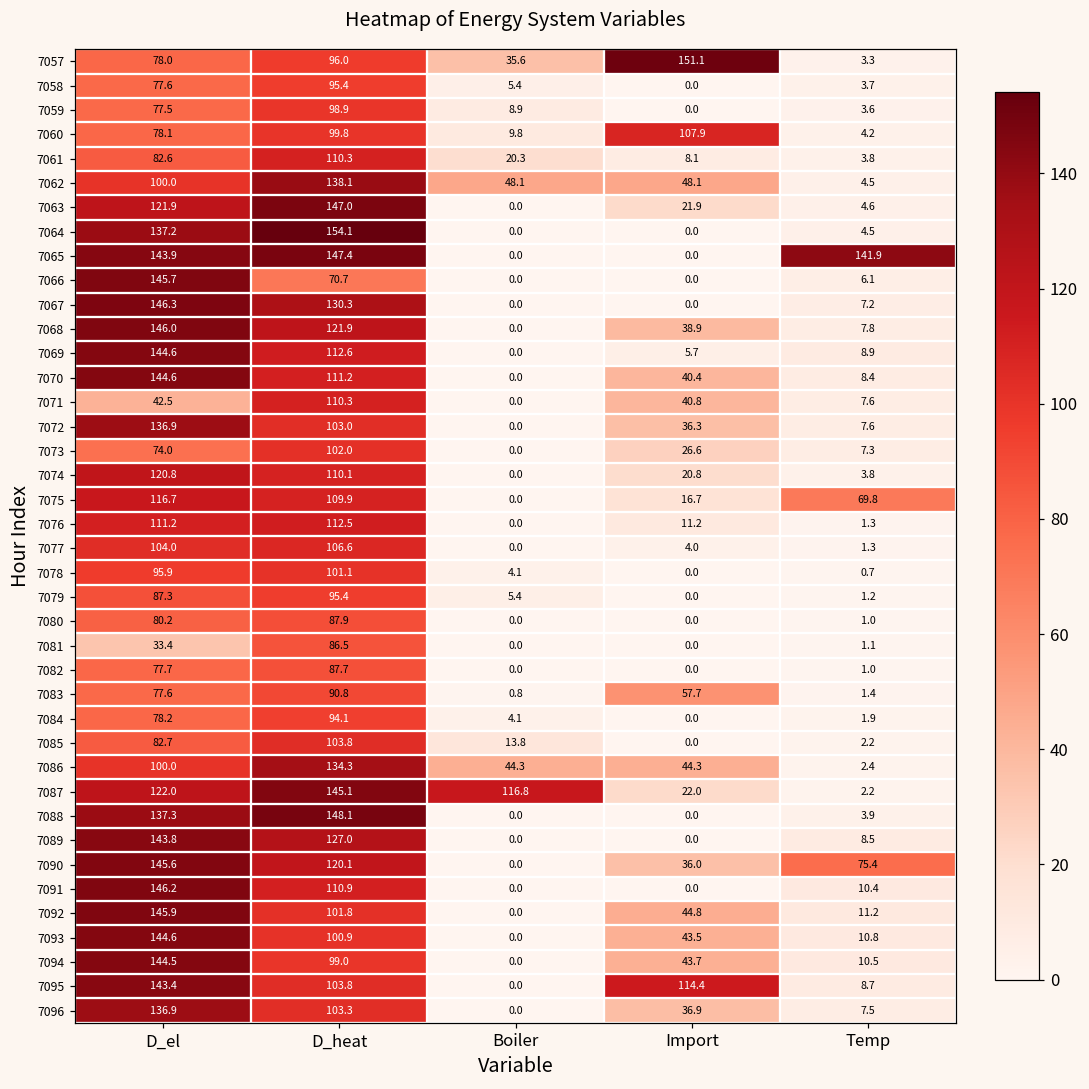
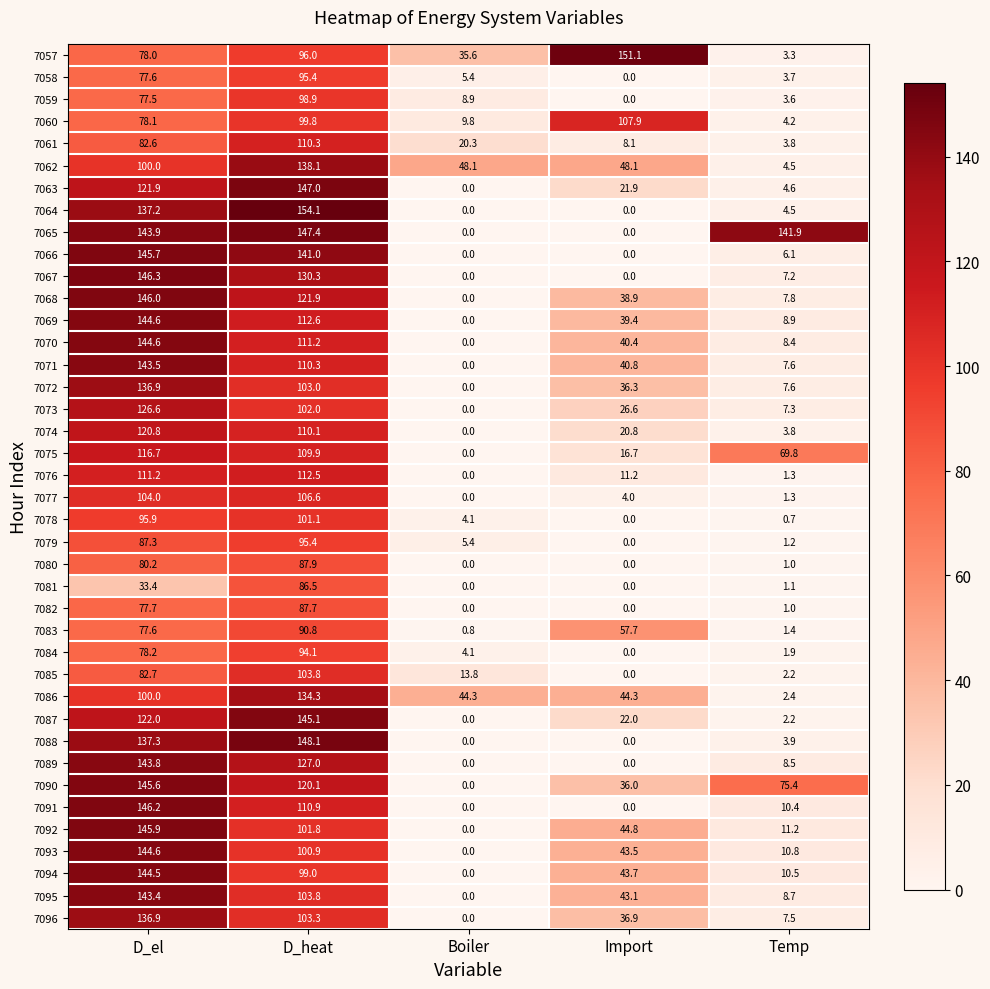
  {
    "7057": {
      "D_el": 78.0,
      "D_heat": 96.0,
      "Boiler": 35.6,
      "Import": 151.1,
      "Temp": 3.3
    },
    "7058": {
      "D_el": 77.6,
      "D_heat": 95.4,
      "Boiler": 5.4,
      "Import": 0.0,
      "Temp": 3.7
    },
    "7059": {
      "D_el": 77.5,
      "D_heat": 98.9,
      "Boiler": 8.9,
      "Import": 0.0,
      "Temp": 3.6
    },
    "7060": {
      "D_el": 78.1,
      "D_heat": 99.8,
      "Boiler": 9.8,
      "Import": 107.9,
      "Temp": 4.2
    },
    "7061": {
      "D_el": 82.6,
      "D_heat": 110.3,
      "Boiler": 20.3,
      "Import": 8.1,
      "Temp": 3.8
    },
    "7062": {
      "D_el": 100.0,
      "D_heat": 138.1,
      "Boiler": 48.1,
      "Import": 48.1,
      "Temp": 4.5
    },
    "7063": {
      "D_el": 121.9,
      "D_heat": 147.0,
      "Boiler": 0.0,
      "Import": 21.9,
      "Temp": 4.6
    },
    "7064": {
      "D_el": 137.2,
      "D_heat": 154.1,
      "Boiler": 0.0,
      "Import": 0.0,
      "Temp": 4.5
    },
    "7065": {
      "D_el": 143.9,
      "D_heat": 147.4,
      "Boiler": 0.0,
      "Import": 0.0,
      "Temp": 141.9
    },
    "7066": {
      "D_el": 145.7,
-     "D_heat": 70.7,
+     "D_heat": 141.0,
      "Boiler": 0.0,
      "Import": 0.0,
      "Temp": 6.1
    },
    "7067": {
      "D_el": 146.3,
      "D_heat": 130.3,
      "Boiler": 0.0,
      "Import": 0.0,
      "Temp": 7.2
    },
    "7068": {
      "D_el": 146.0,
      "D_heat": 121.9,
      "Boiler": 0.0,
      "Import": 38.9,
      "Temp": 7.8
    },
    "7069": {
      "D_el": 144.6,
      "D_heat": 112.6,
      "Boiler": 0.0,
-     "Import": 5.7,
+     "Import": 39.4,
      "Temp": 8.9
    },
    "7070": {
      "D_el": 144.6,
      "D_heat": 111.2,
      "Boiler": 0.0,
      "Import": 40.4,
      "Temp": 8.4
    },
    "7071": {
-     "D_el": 42.5,
+     "D_el": 143.5,
      "D_heat": 110.3,
      "Boiler": 0.0,
      "Import": 40.8,
      "Temp": 7.6
    },
    "7072": {
      "D_el": 136.9,
      "D_heat": 103.0,
      "Boiler": 0.0,
      "Import": 36.3,
      "Temp": 7.6
    },
    "7073": {
-     "D_el": 74.0,
+     "D_el": 126.6,
      "D_heat": 102.0,
      "Boiler": 0.0,
      "Import": 26.6,
      "Temp": 7.3
    },
    "7074": {
      "D_el": 120.8,
      "D_heat": 110.1,
      "Boiler": 0.0,
      "Import": 20.8,
      "Temp": 3.8
    },
    "7075": {
      "D_el": 116.7,
      "D_heat": 109.9,
      "Boiler": 0.0,
      "Import": 16.7,
      "Temp": 69.8
    },
    "7076": {
      "D_el": 111.2,
      "D_heat": 112.5,
      "Boiler": 0.0,
      "Import": 11.2,
      "Temp": 1.3
    },
    "7077": {
      "D_el": 104.0,
      "D_heat": 106.6,
      "Boiler": 0.0,
      "Import": 4.0,
      "Temp": 1.3
    },
    "7078": {
      "D_el": 95.9,
      "D_heat": 101.1,
      "Boiler": 4.1,
      "Import": 0.0,
      "Temp": 0.7
    },
    "7079": {
      "D_el": 87.3,
      "D_heat": 95.4,
      "Boiler": 5.4,
      "Import": 0.0,
      "Temp": 1.2
    },
    "7080": {
      "D_el": 80.2,
      "D_heat": 87.9,
      "Boiler": 0.0,
      "Import": 0.0,
      "Temp": 1.0
    },
    "7081": {
      "D_el": 33.4,
      "D_heat": 86.5,
      "Boiler": 0.0,
      "Import": 0.0,
      "Temp": 1.1
    },
    "7082": {
      "D_el": 77.7,
      "D_heat": 87.7,
      "Boiler": 0.0,
      "Import": 0.0,
      "Temp": 1.0
    },
    "7083": {
      "D_el": 77.6,
      "D_heat": 90.8,
      "Boiler": 0.8,
      "Import": 57.7,
      "Temp": 1.4
    },
    "7084": {
      "D_el": 78.2,
      "D_heat": 94.1,
      "Boiler": 4.1,
      "Import": 0.0,
      "Temp": 1.9
    },
    "7085": {
      "D_el": 82.7,
      "D_heat": 103.8,
      "Boiler": 13.8,
      "Import": 0.0,
      "Temp": 2.2
    },
    "7086": {
      "D_el": 100.0,
      "D_heat": 134.3,
      "Boiler": 44.3,
      "Import": 44.3,
      "Temp": 2.4
    },
    "7087": {
      "D_el": 122.0,
      "D_heat": 145.1,
-     "Boiler": 116.8,
+     "Boiler": 0.0,
      "Import": 22.0,
      "Temp": 2.2
    },
    "7088": {
      "D_el": 137.3,
      "D_heat": 148.1,
      "Boiler": 0.0,
      "Import": 0.0,
      "Temp": 3.9
    },
    "7089": {
      "D_el": 143.8,
      "D_heat": 127.0,
      "Boiler": 0.0,
      "Import": 0.0,
      "Temp": 8.5
    },
    "7090": {
      "D_el": 145.6,
      "D_heat": 120.1,
      "Boiler": 0.0,
      "Import": 36.0,
      "Temp": 75.4
    },
    "7091": {
      "D_el": 146.2,
      "D_heat": 110.9,
      "Boiler": 0.0,
      "Import": 0.0,
      "Temp": 10.4
    },
    "7092": {
      "D_el": 145.9,
      "D_heat": 101.8,
      "Boiler": 0.0,
      "Import": 44.8,
      "Temp": 11.2
    },
    "7093": {
      "D_el": 144.6,
      "D_heat": 100.9,
      "Boiler": 0.0,
      "Import": 43.5,
      "Temp": 10.8
    },
    "7094": {
      "D_el": 144.5,
      "D_heat": 99.0,
      "Boiler": 0.0,
      "Import": 43.7,
      "Temp": 10.5
    },
    "7095": {
      "D_el": 143.4,
      "D_heat": 103.8,
      "Boiler": 0.0,
-     "Import": 114.4,
+     "Import": 43.1,
      "Temp": 8.7
    },
    "7096": {
      "D_el": 136.9,
      "D_heat": 103.3,
      "Boiler": 0.0,
      "Import": 36.9,
      "Temp": 7.5
    }
  }
